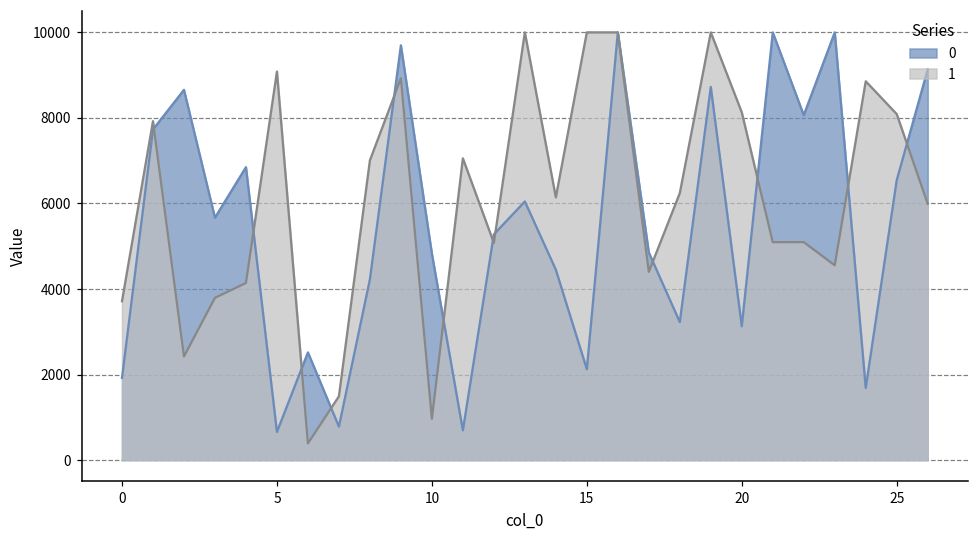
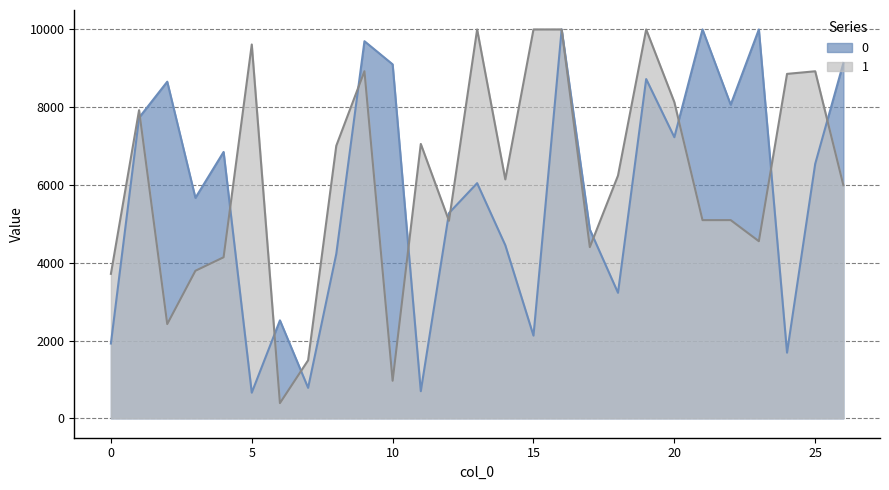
  {
    "0": {
      "0": 1900,
      "5": 700,
-     "10": 4800,
+     "10": 9100,
      "15": 2100,
-     "20": 3100,
+     "20": 7200,
      "25": 6500
    },
    "1": {
      "0": 3700,
-     "5": 9100,
+     "5": 9600,
      "10": 1000,
      "15": 10000,
      "20": 8100,
-     "25": 8100
+     "25": 8900
    }
  }
